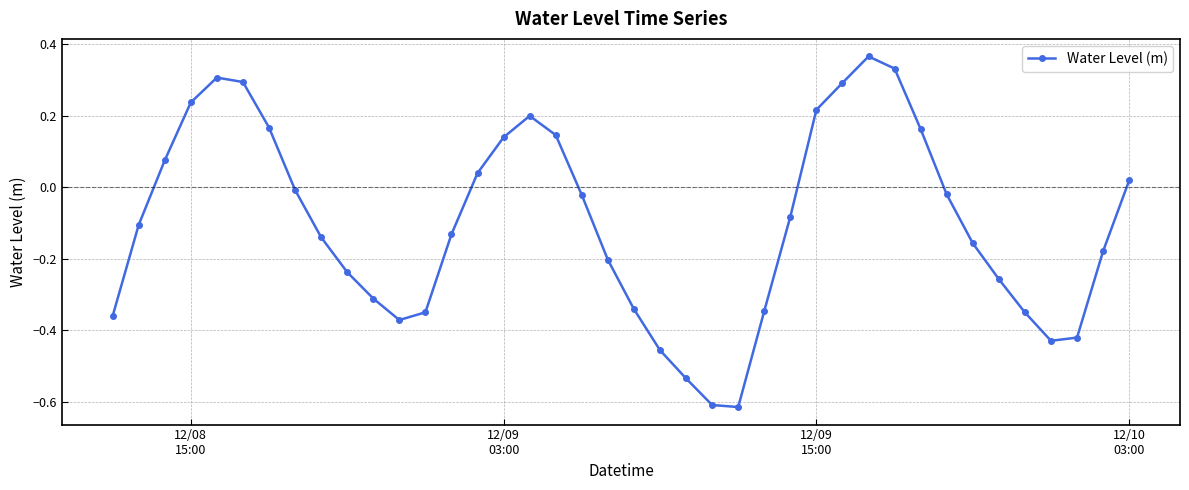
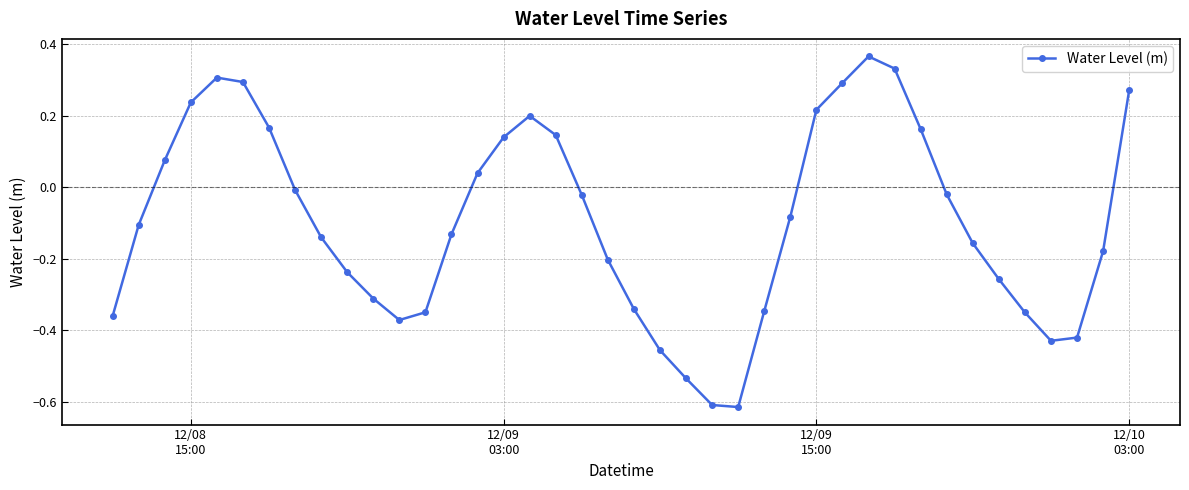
  {
    "12/08 15:00": 0.24,
    "12/09 03:00": 0.14,
    "12/09 15:00": 0.22,
-   "12/10 03:00": 0.02
+   "12/10 03:00": 0.27
  }
